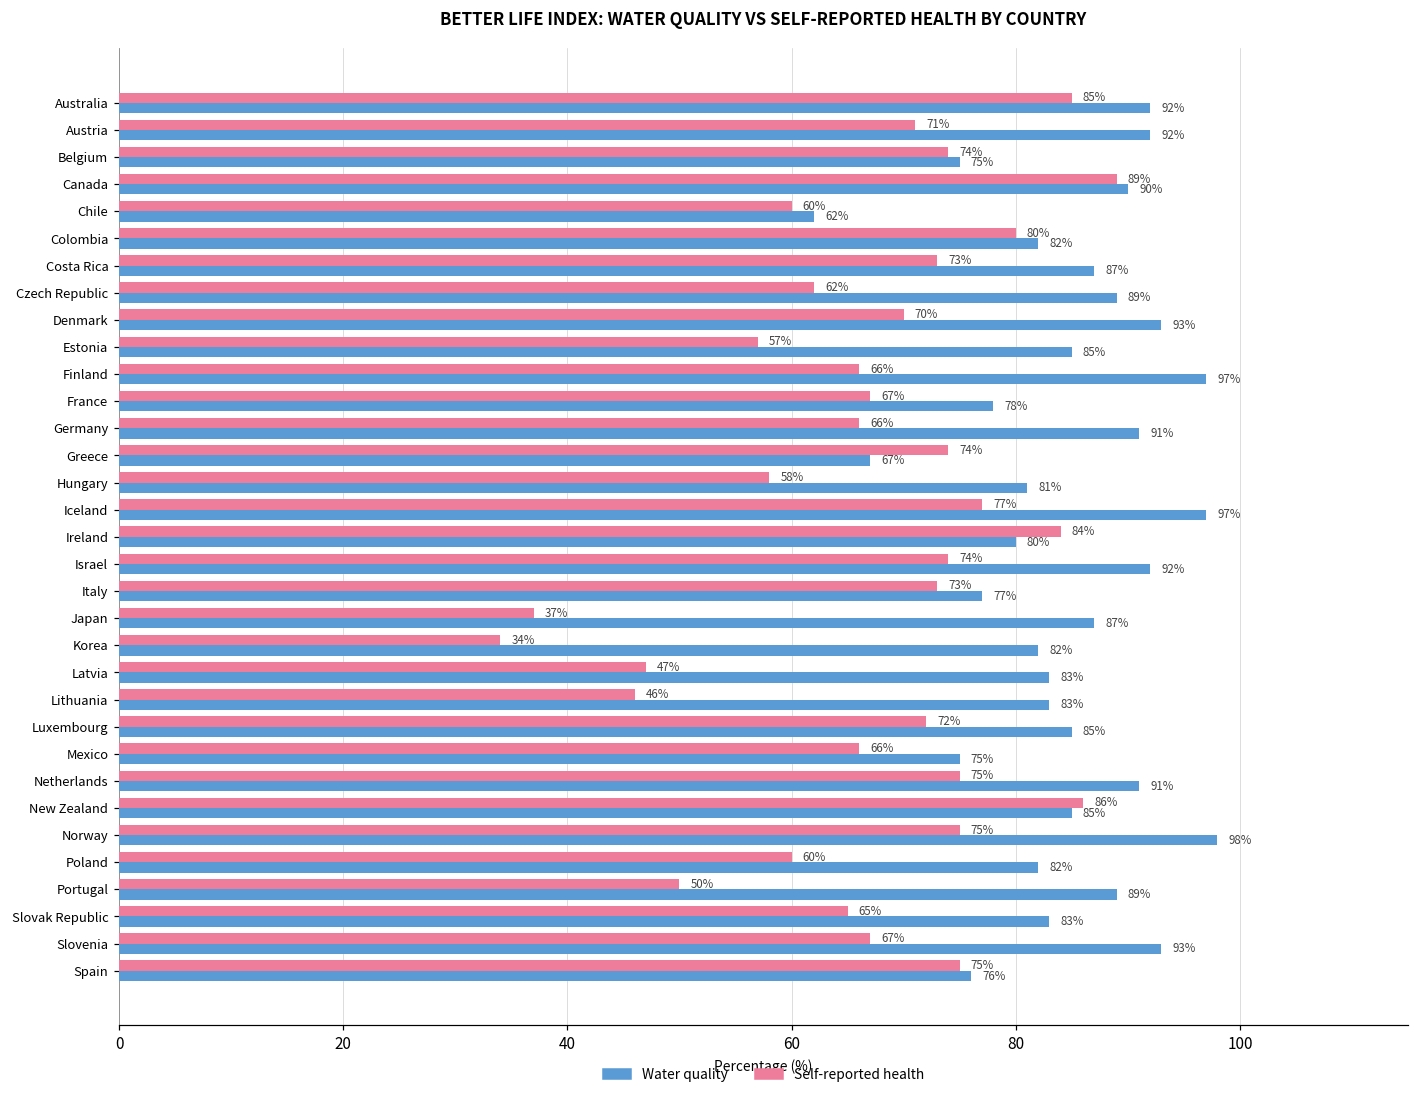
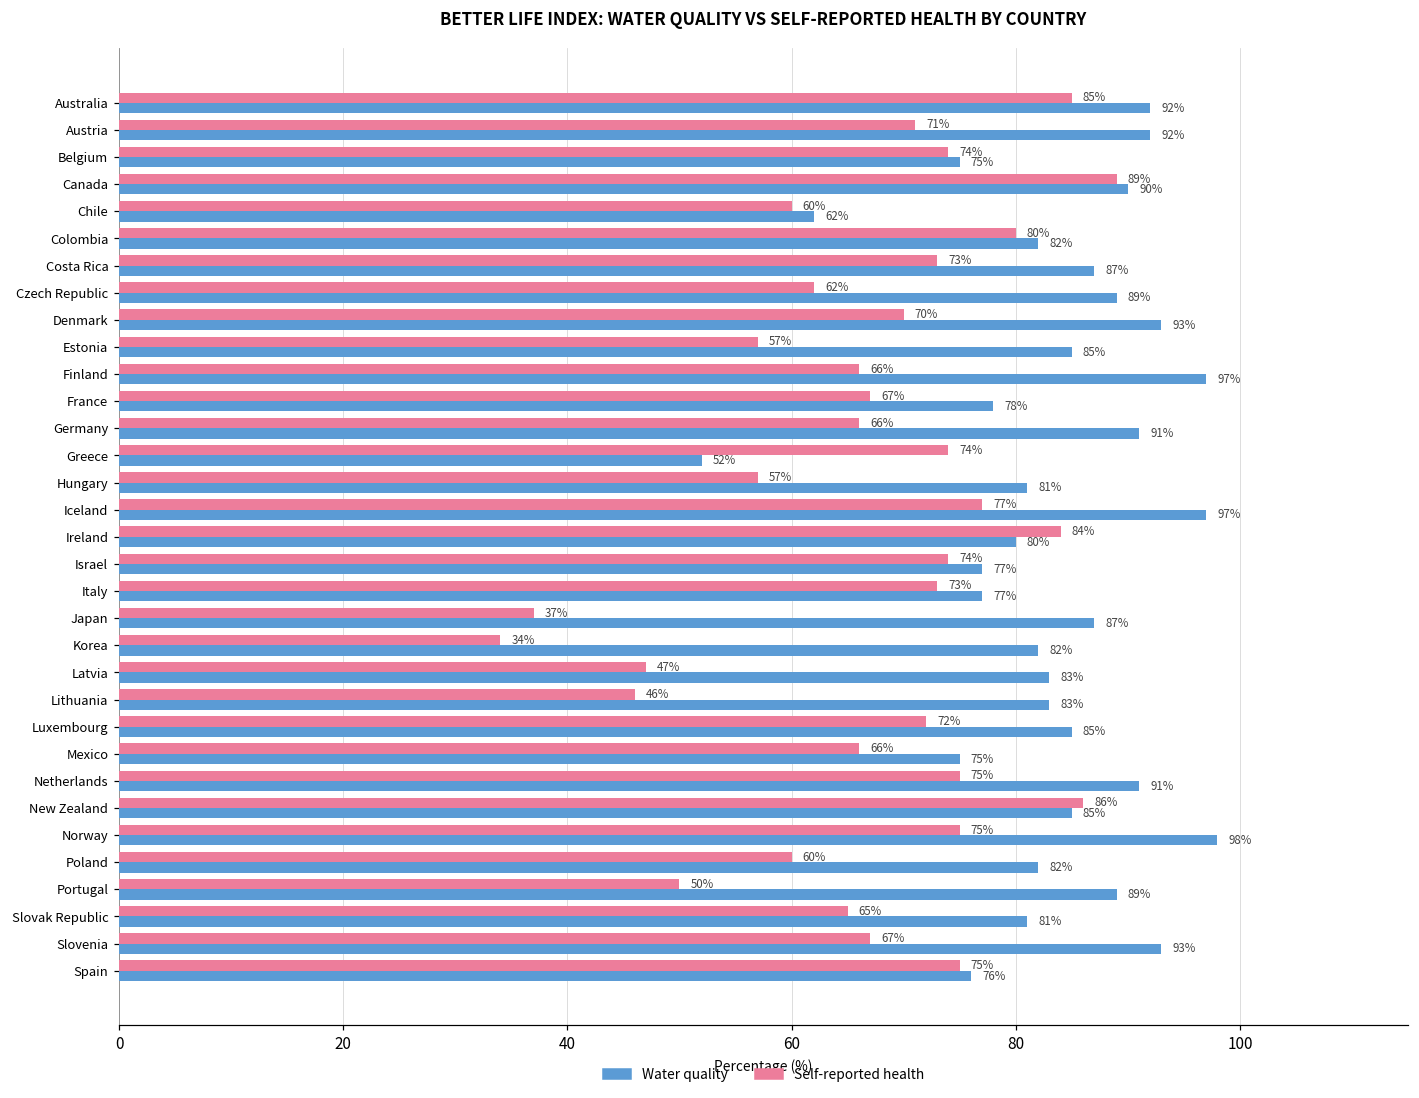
  {
    "Water quality": {
      "Australia": "92%",
      "Austria": "92%",
      "Belgium": "75%",
      "Canada": "90%",
      "Chile": "62%",
      "Colombia": "82%",
      "Costa Rica": "87%",
      "Czech Republic": "89%",
      "Denmark": "93%",
      "Estonia": "85%",
      "Finland": "97%",
      "France": "78%",
      "Germany": "91%",
-     "Greece": "67%",
+     "Greece": "52%",
      "Hungary": "81%",
      "Iceland": "97%",
      "Ireland": "80%",
-     "Israel": "92%",
+     "Israel": "77%",
      "Italy": "77%",
      "Japan": "87%",
      "Korea": "82%",
      "Latvia": "83%",
      "Lithuania": "83%",
      "Luxembourg": "85%",
      "Mexico": "75%",
      "Netherlands": "91%",
      "New Zealand": "85%",
      "Norway": "98%",
      "Poland": "82%",
      "Portugal": "89%",
-     "Slovak Republic": "83%",
+     "Slovak Republic": "81%",
      "Slovenia": "93%",
      "Spain": "76%"
    },
    "Self-reported health": {
      "Australia": "85%",
      "Austria": "71%",
      "Belgium": "74%",
      "Canada": "89%",
      "Chile": "60%",
      "Colombia": "80%",
      "Costa Rica": "73%",
      "Czech Republic": "62%",
      "Denmark": "70%",
      "Estonia": "57%",
      "Finland": "66%",
      "France": "67%",
      "Germany": "66%",
      "Greece": "74%",
-     "Hungary": "58%",
+     "Hungary": "57%",
      "Iceland": "77%",
      "Ireland": "84%",
      "Israel": "74%",
      "Italy": "73%",
      "Japan": "37%",
      "Korea": "34%",
      "Latvia": "47%",
      "Lithuania": "46%",
      "Luxembourg": "72%",
      "Mexico": "66%",
      "Netherlands": "75%",
      "New Zealand": "86%",
      "Norway": "75%",
      "Poland": "60%",
      "Portugal": "50%",
      "Slovak Republic": "65%",
      "Slovenia": "67%",
      "Spain": "75%"
    }
  }
